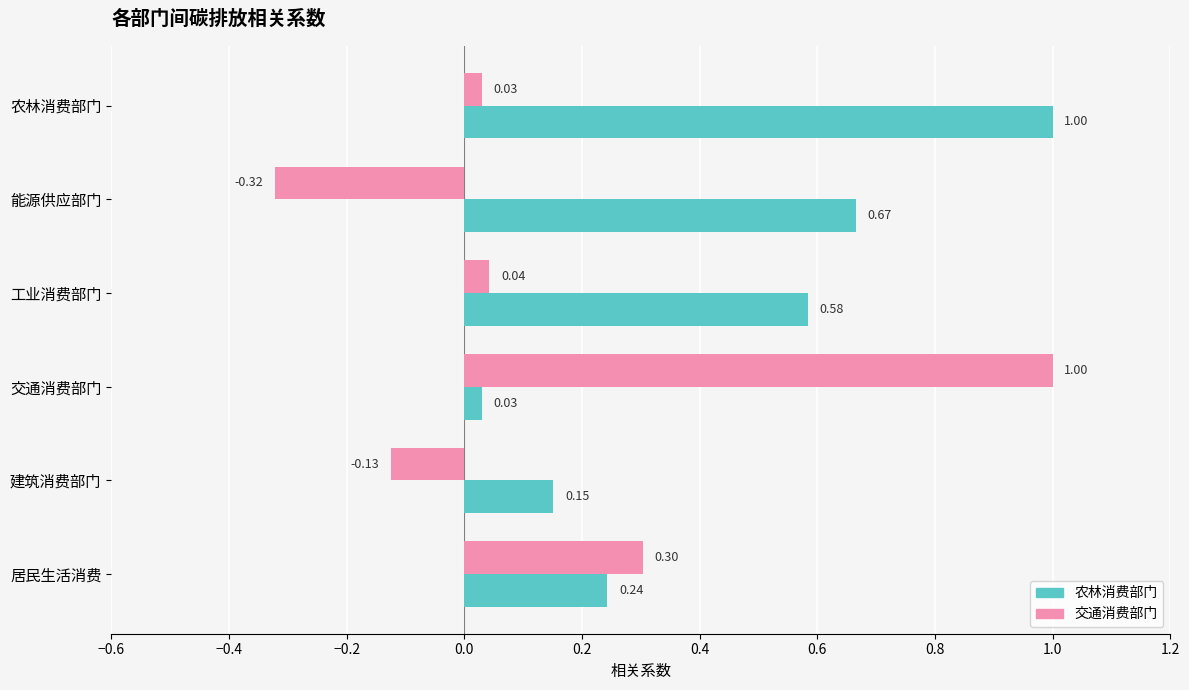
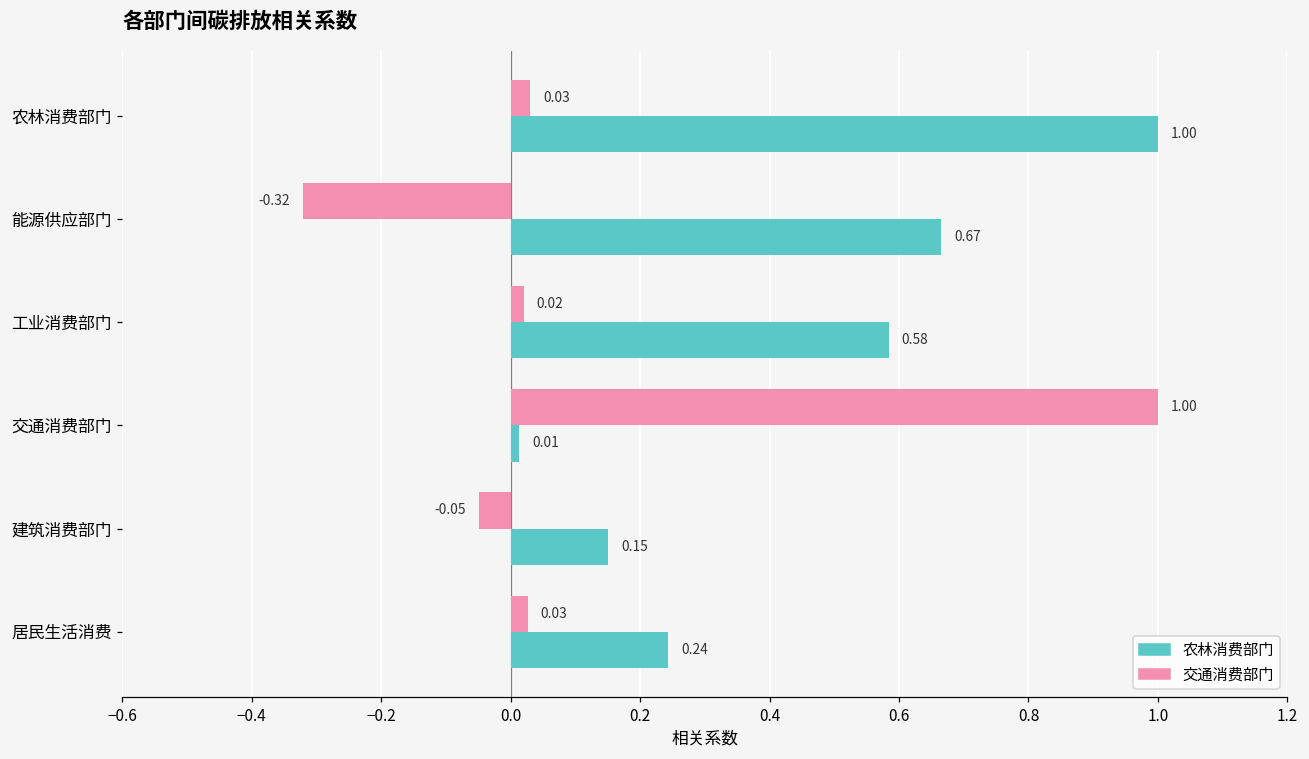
  {
    "农林消费部门": {
      "农林消费部门": 1.00,
      "能源供应部门": 0.67,
      "工业消费部门": 0.58,
-     "交通消费部门": 0.03,
+     "交通消费部门": 0.01,
      "建筑消费部门": 0.15,
      "居民生活消费": 0.24
    },
    "交通消费部门": {
      "农林消费部门": 0.03,
      "能源供应部门": -0.32,
-     "工业消费部门": 0.04,
+     "工业消费部门": 0.02,
      "交通消费部门": 1.00,
-     "建筑消费部门": -0.13,
-     "居民生活消费": 0.30
+     "建筑消费部门": -0.05,
+     "居民生活消费": 0.03
    }
  }
